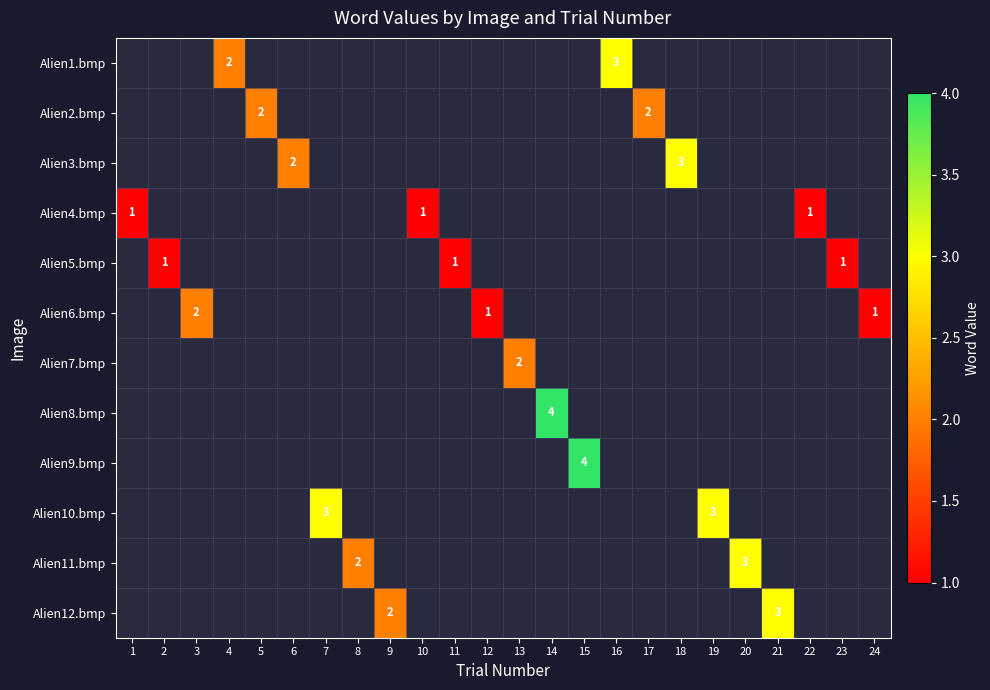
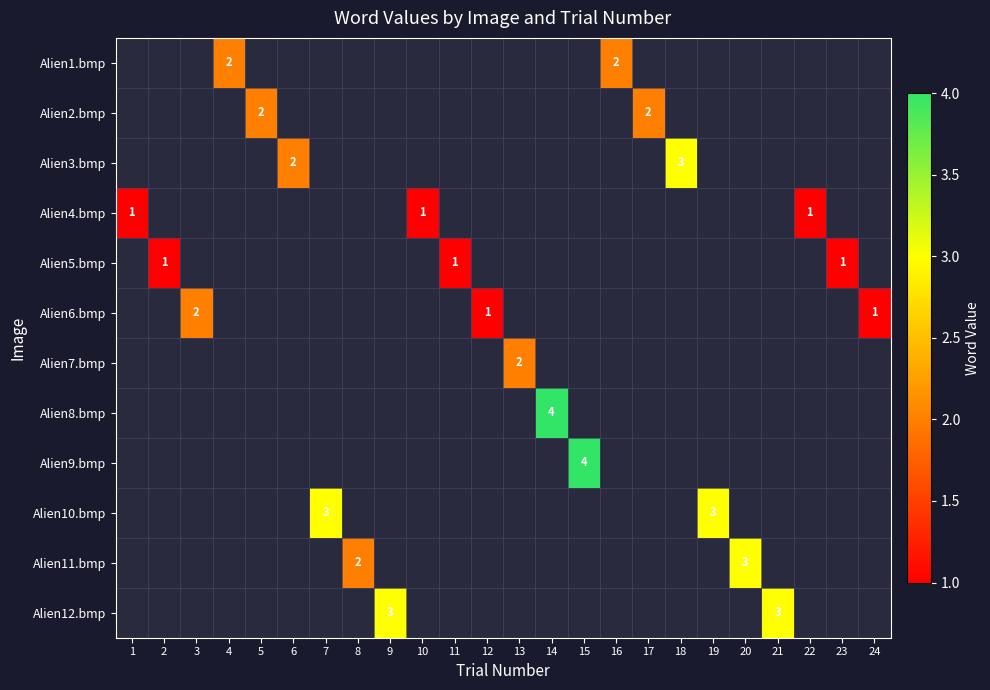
  {
    "Alien1.bmp": {
      "4": 2,
-     "16": 3
+     "16": 2
    },
    "Alien2.bmp": {
      "5": 2,
      "17": 2
    },
    "Alien3.bmp": {
      "6": 2,
      "18": 3
    },
    "Alien4.bmp": {
      "1": 1,
      "10": 1,
      "22": 1
    },
    "Alien5.bmp": {
      "2": 1,
      "11": 1,
      "23": 1
    },
    "Alien6.bmp": {
      "3": 2,
      "12": 1,
      "24": 1
    },
    "Alien7.bmp": {
      "13": 2
    },
    "Alien8.bmp": {
      "14": 4
    },
    "Alien9.bmp": {
      "15": 4
    },
    "Alien10.bmp": {
      "7": 3,
      "19": 3
    },
    "Alien11.bmp": {
      "8": 2,
      "20": 3
    },
    "Alien12.bmp": {
-     "9": 2,
+     "9": 3,
      "21": 3
    }
  }
